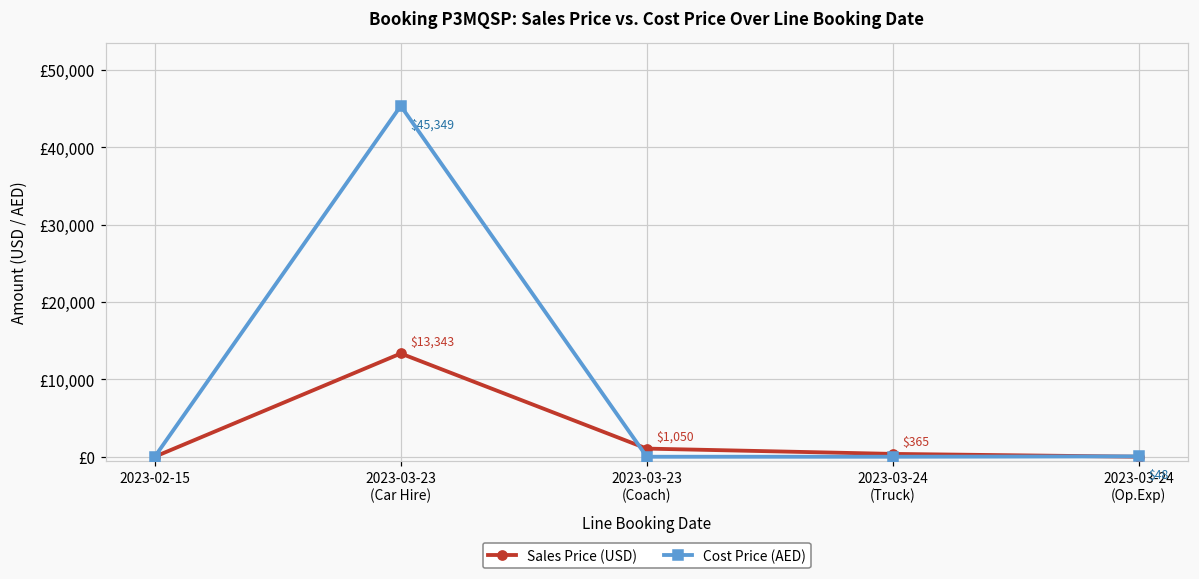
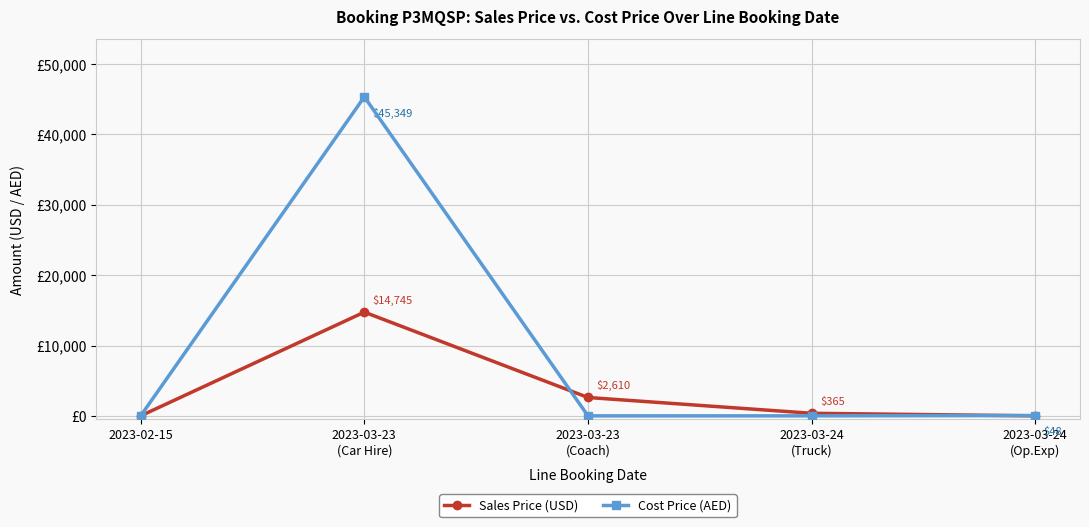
  {
    "Sales Price (USD)": {
-     "2023-03-23 (Car Hire)": "$13,343",
-     "2023-03-23 (Coach)": "$1,050",
+     "2023-03-23 (Car Hire)": "$14,745",
+     "2023-03-23 (Coach)": "$2,610",
      "2023-03-24 (Truck)": "$365"
    },
    "Cost Price (AED)": {
      "2023-03-23 (Car Hire)": "$45,349"
    }
  }
